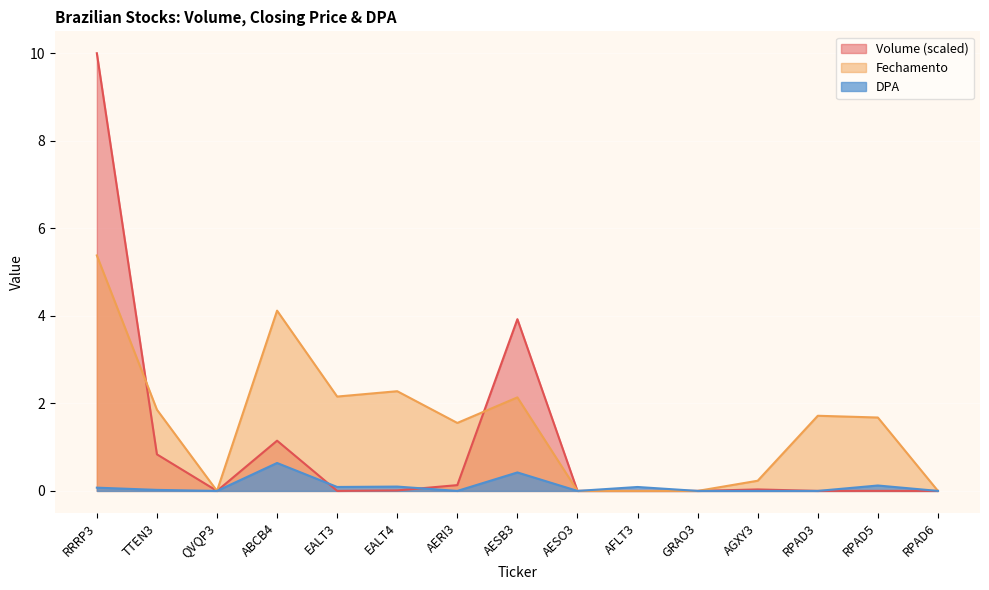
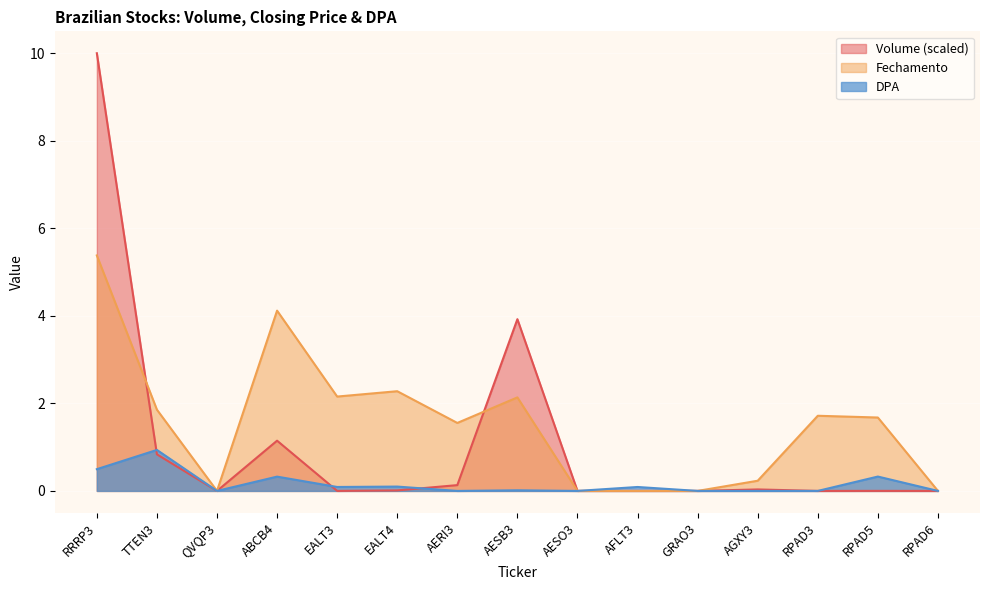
  {
    "DPA": {
-     "RRRP3": 0.1,
-     "TTEN3": 0.0,
-     "ABCB4": 0.6,
+     "RRRP3": 0.5,
+     "TTEN3": 0.9,
+     "ABCB4": 0.3,
      "EALT3": 0.1,
      "EALT4": 0.1,
      "AERI3": 0.0,
-     "AESB3": 0.4,
+     "AESB3": 0.0,
      "AFLT3": 0.1,
-     "RPAD5": 0.1
+     "RPAD5": 0.3
    }
  }
